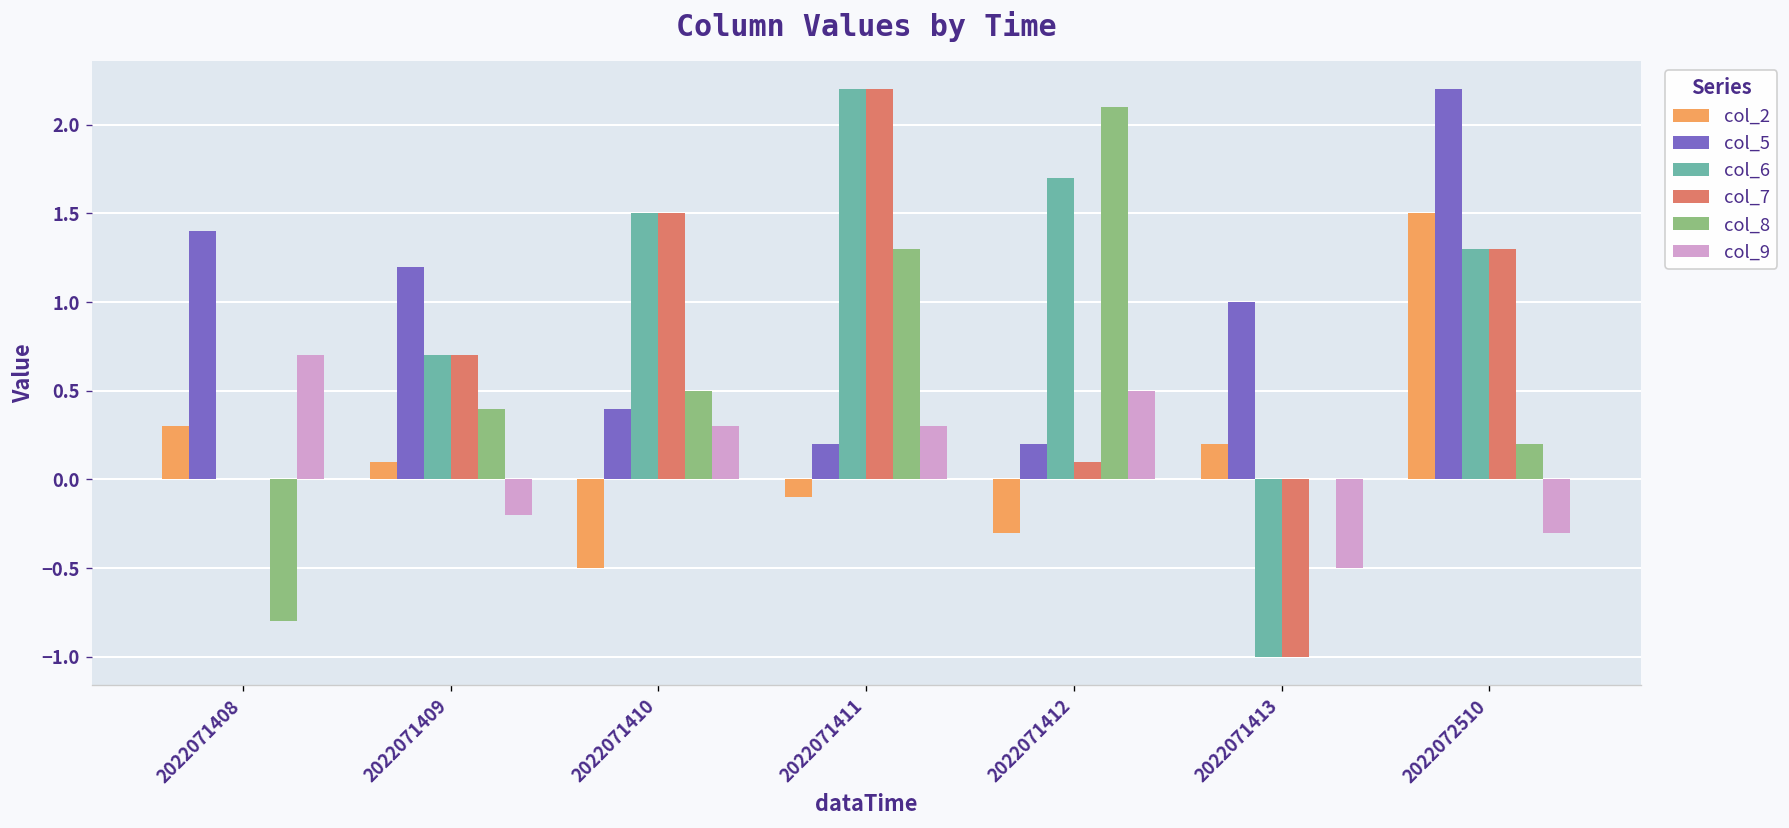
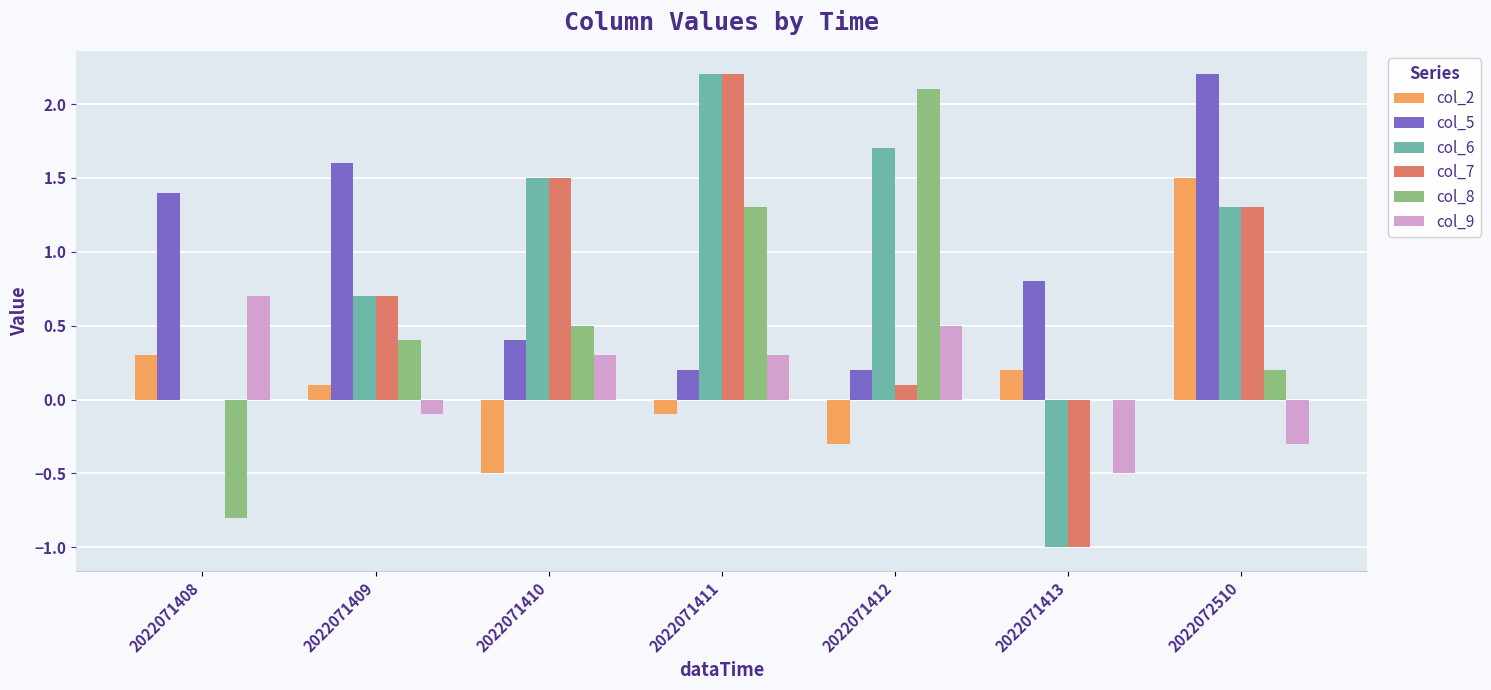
  {
    "col_5": {
      "2022071408": 1.4,
-     "2022071409": 1.2,
+     "2022071409": 1.6,
      "2022071410": 0.4,
      "2022071411": 0.2,
      "2022071412": 0.2,
-     "2022071413": 1.0,
+     "2022071413": 0.8,
      "2022072510": 2.2
    },
    "col_9": {
      "2022071408": 0.7,
-     "2022071409": -0.2,
+     "2022071409": -0.1,
      "2022071410": 0.3,
      "2022071411": 0.3,
      "2022071412": 0.5,
      "2022071413": -0.5,
      "2022072510": -0.3
    }
  }
